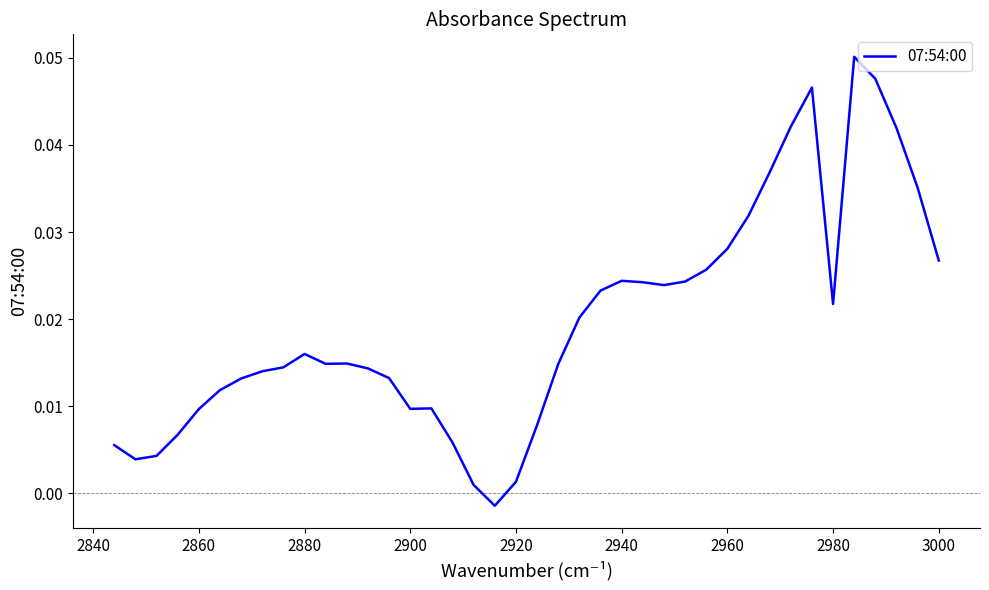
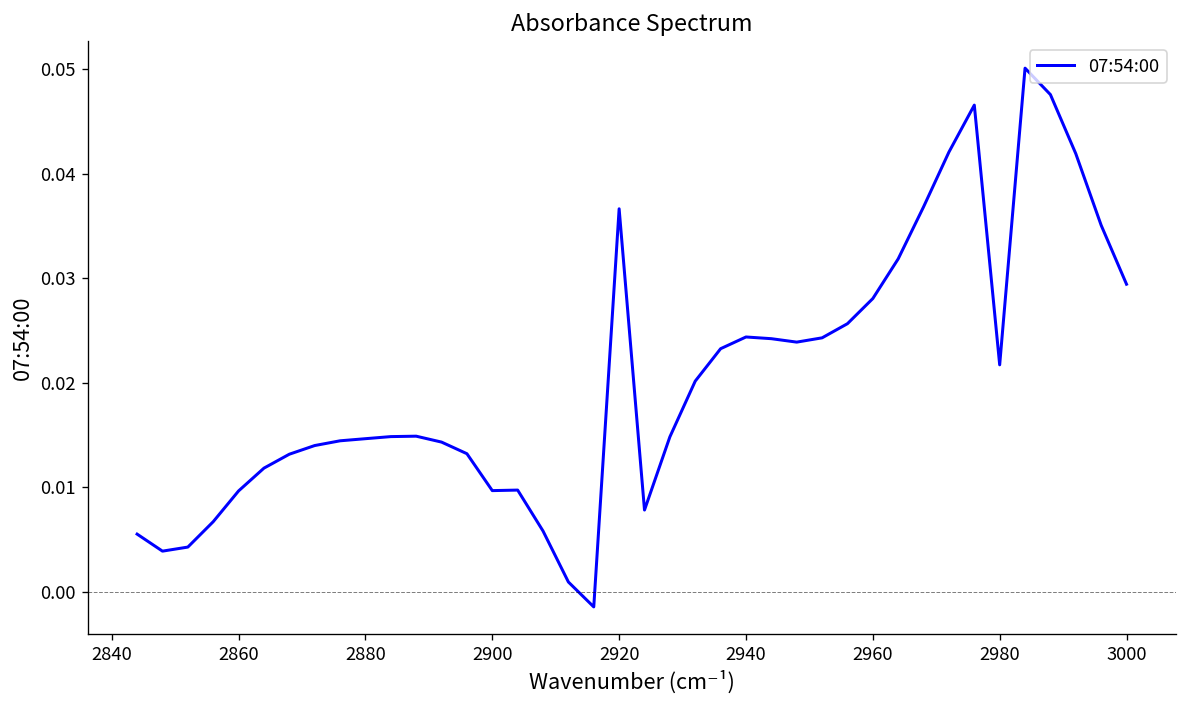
  {
    "2860": 0.010,
-   "2880": 0.016,
+   "2880": 0.015,
    "2900": 0.010,
-   "2920": 0.001,
+   "2920": 0.037,
    "2940": 0.024,
    "2960": 0.028,
    "2980": 0.022,
-   "3000": 0.027
+   "3000": 0.029
  }
